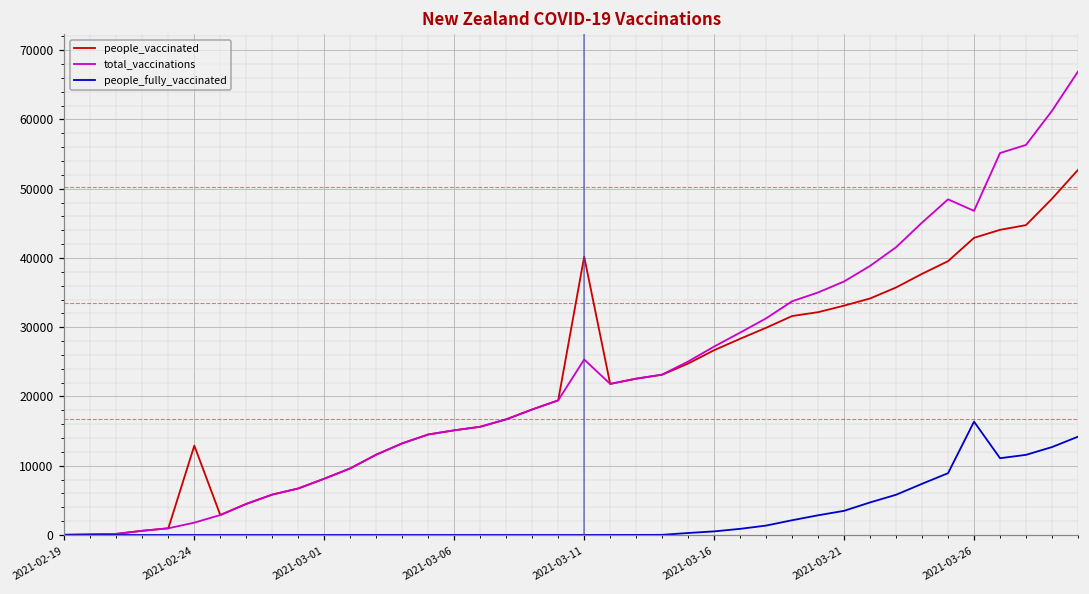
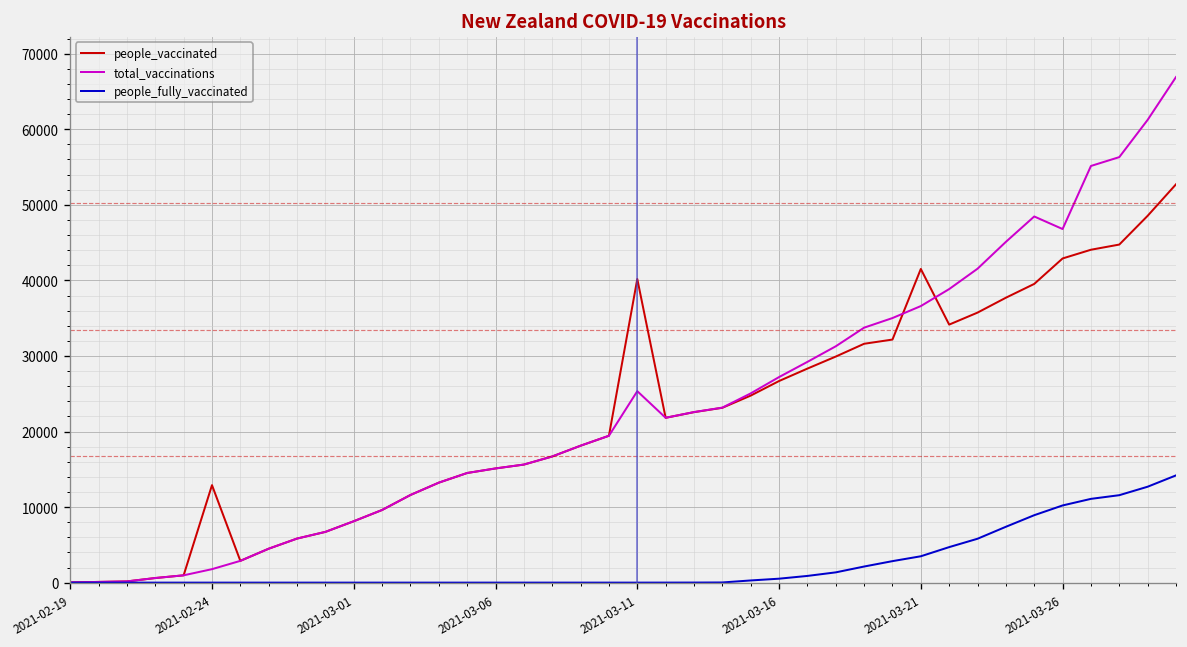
  {
    "people_vaccinated": {
      "2021-02-24": 13000,
      "2021-03-11": 40000,
      "2021-03-16": 27000,
-     "2021-03-21": 33000,
+     "2021-03-21": 42000,
      "2021-03-26": 43000
    },
    "total_vaccinations": {
      "2021-02-24": 2000,
      "2021-03-11": 25000,
      "2021-03-16": 27000,
      "2021-03-21": 37000,
      "2021-03-26": 47000
    },
    "people_fully_vaccinated": {
      "2021-02-24": 0,
      "2021-03-01": 0,
      "2021-03-06": 0,
      "2021-03-11": 0,
      "2021-03-16": 1000,
      "2021-03-21": 3000,
-     "2021-03-26": 16000
+     "2021-03-26": 10000
    }
  }
